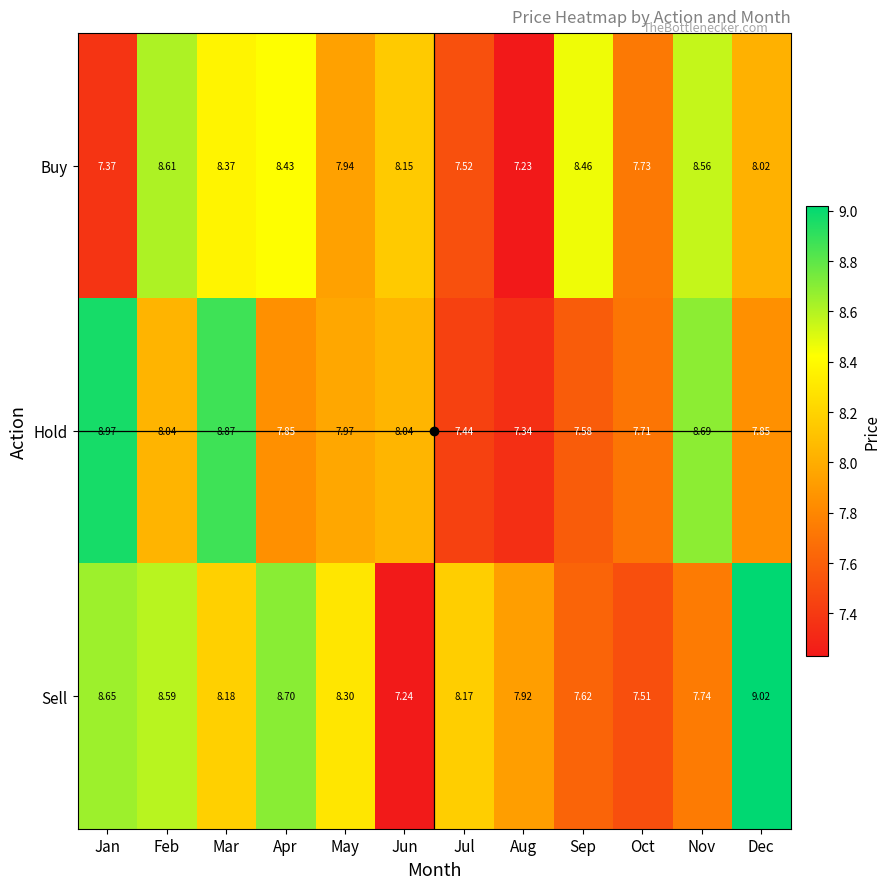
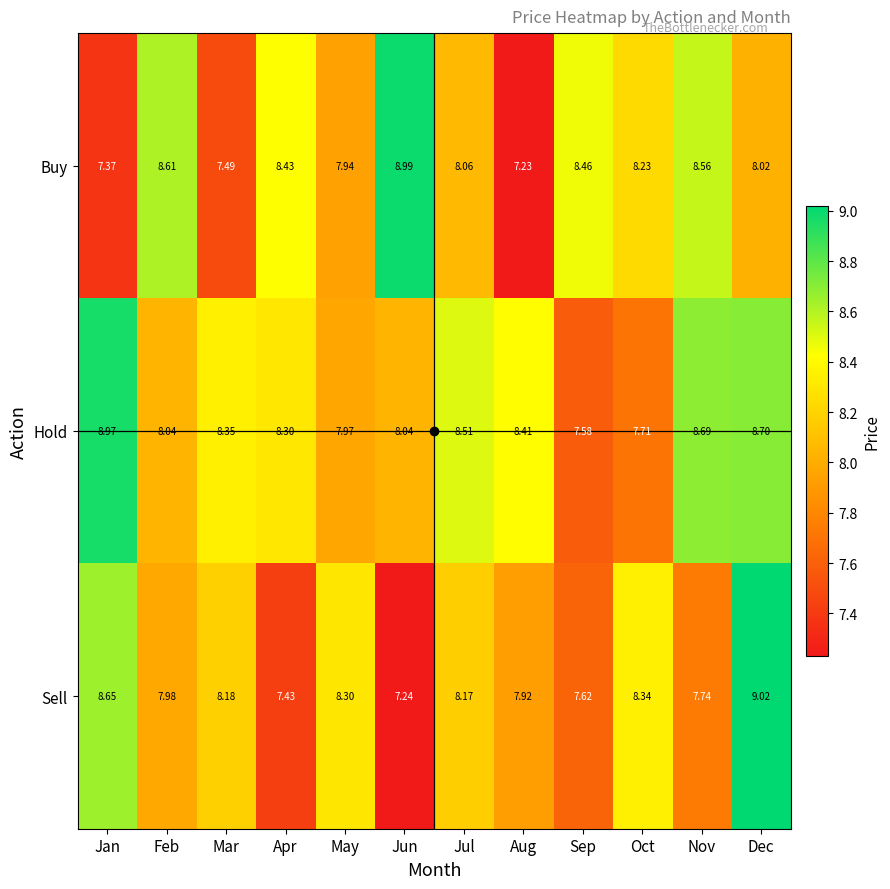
  {
    "Buy": {
      "Jan": 7.37,
      "Feb": 8.61,
-     "Mar": 8.37,
+     "Mar": 7.49,
      "Apr": 8.43,
      "May": 7.94,
-     "Jun": 8.15,
-     "Jul": 7.52,
+     "Jun": 8.99,
+     "Jul": 8.06,
      "Aug": 7.23,
      "Sep": 8.46,
-     "Oct": 7.73,
+     "Oct": 8.23,
      "Nov": 8.56,
      "Dec": 8.02
    },
    "Hold": {
      "Jan": 8.97,
      "Feb": 8.04,
-     "Mar": 8.87,
-     "Apr": 7.85,
+     "Mar": 8.35,
+     "Apr": 8.30,
      "May": 7.97,
      "Jun": 8.04,
-     "Jul": 7.44,
-     "Aug": 7.34,
+     "Jul": 8.51,
+     "Aug": 8.41,
      "Sep": 7.58,
      "Oct": 7.71,
      "Nov": 8.69,
-     "Dec": 7.85
+     "Dec": 8.70
    },
    "Sell": {
      "Jan": 8.65,
-     "Feb": 8.59,
+     "Feb": 7.98,
      "Mar": 8.18,
-     "Apr": 8.70,
+     "Apr": 7.43,
      "May": 8.30,
      "Jun": 7.24,
      "Jul": 8.17,
      "Aug": 7.92,
      "Sep": 7.62,
-     "Oct": 7.51,
+     "Oct": 8.34,
      "Nov": 7.74,
      "Dec": 9.02
    }
  }
